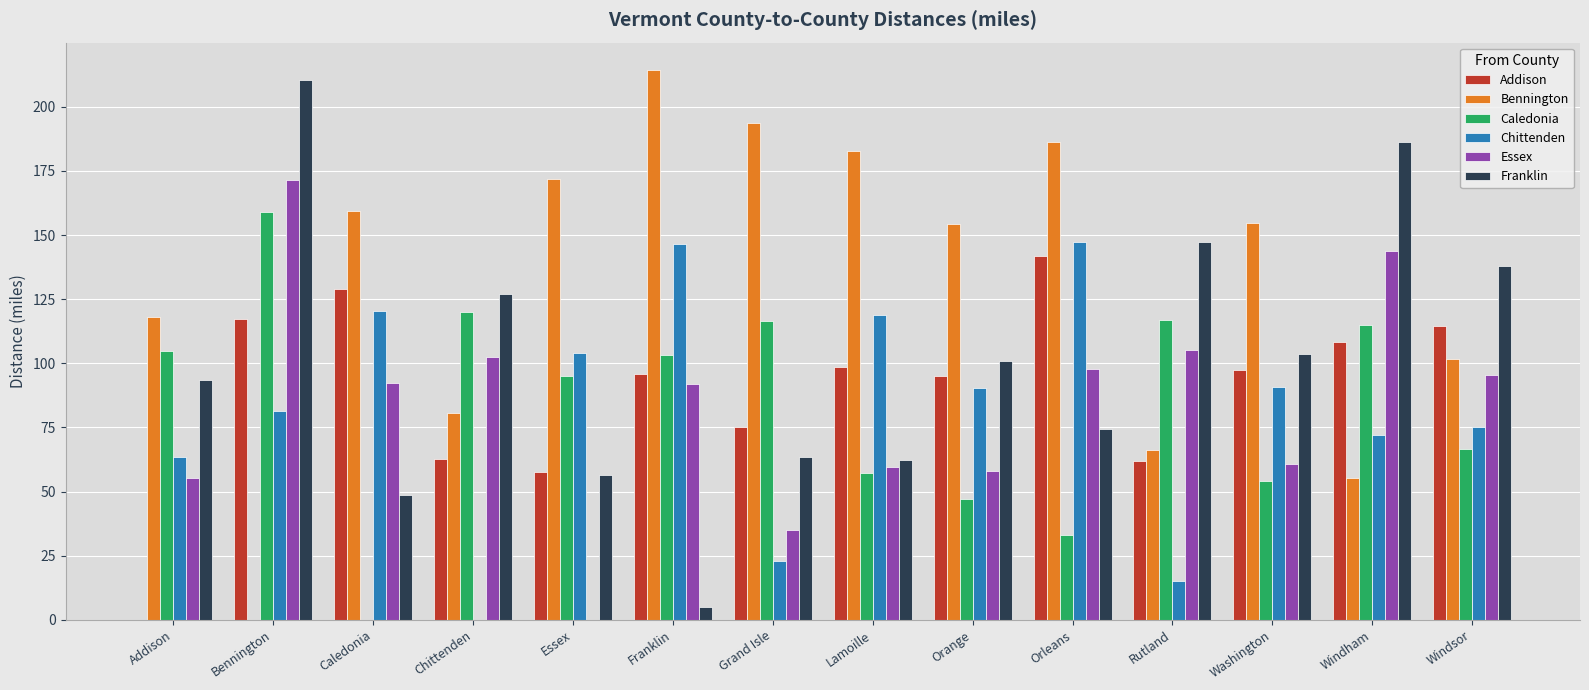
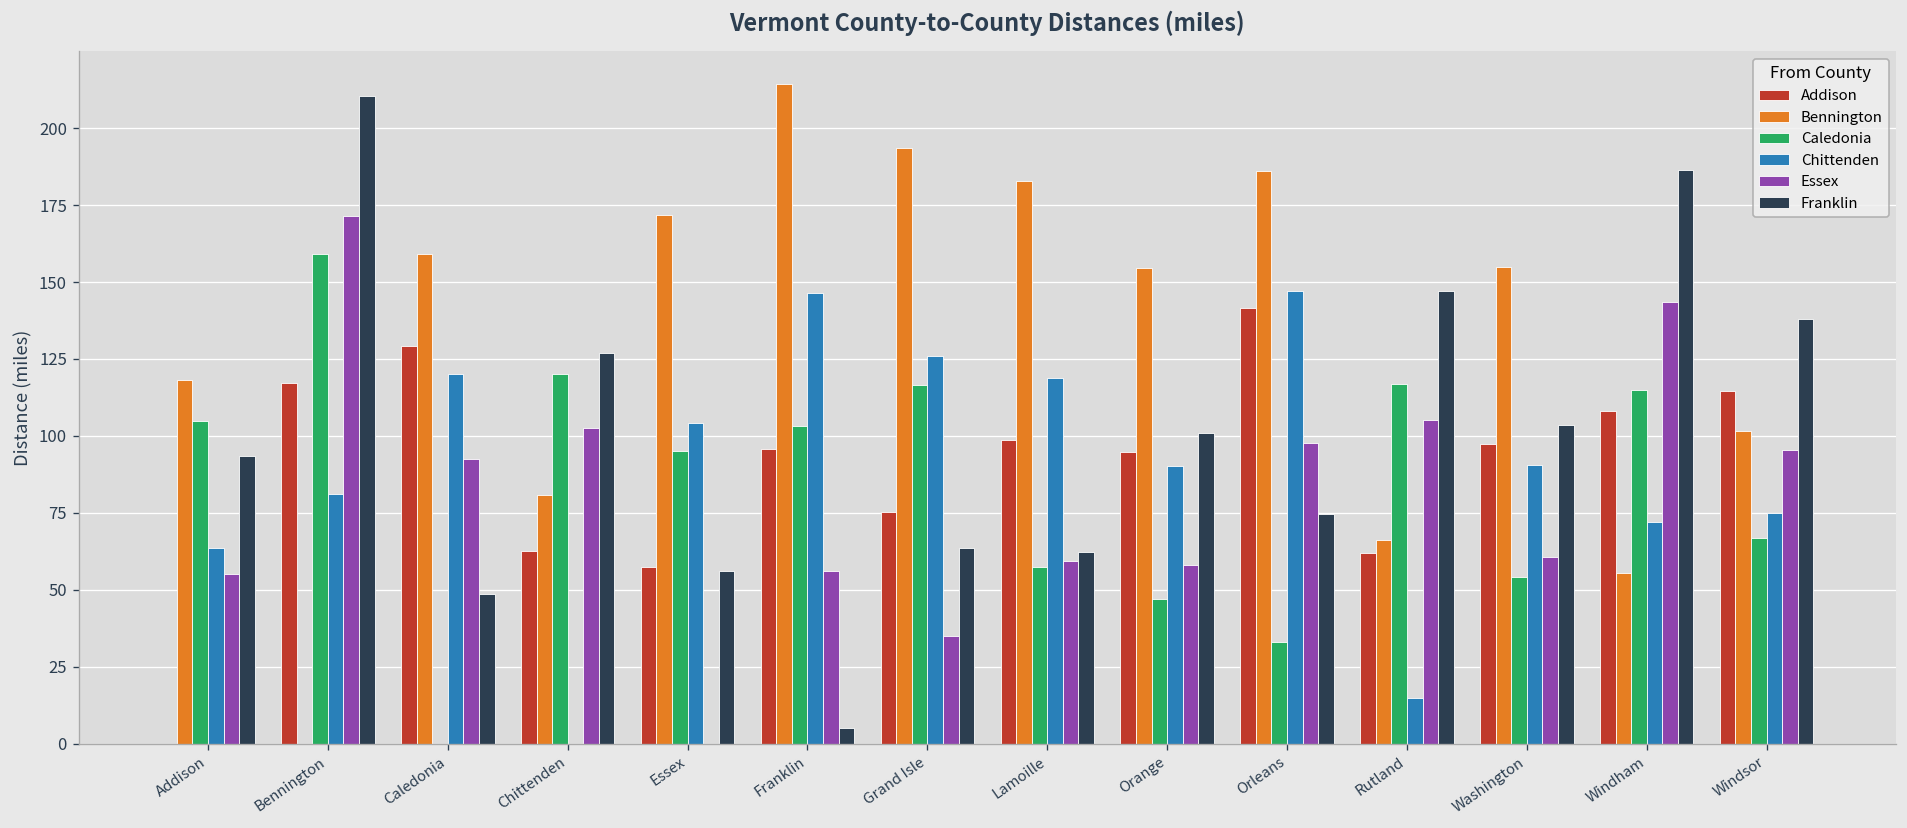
  {
    "Addison": {
      "Addison": 0,
      "Bennington": 117,
      "Caledonia": 129,
      "Chittenden": 63,
      "Essex": 58,
      "Franklin": 96,
      "Grand Isle": 75,
      "Lamoille": 99,
      "Orange": 95,
      "Orleans": 142,
      "Rutland": 62,
      "Washington": 97,
      "Windham": 108,
      "Windsor": 115
    },
    "Bennington": {
      "Addison": 118,
      "Bennington": 0,
      "Caledonia": 159,
      "Chittenden": 81,
      "Essex": 172,
      "Franklin": 214,
      "Grand Isle": 194,
      "Lamoille": 183,
      "Orange": 154,
      "Orleans": 186,
      "Rutland": 66,
      "Washington": 155,
      "Windham": 55,
      "Windsor": 101
    },
    "Caledonia": {
      "Addison": 105,
      "Bennington": 159,
      "Caledonia": 0,
      "Chittenden": 120,
      "Essex": 95,
      "Franklin": 103,
      "Grand Isle": 117,
      "Lamoille": 57,
      "Orange": 47,
      "Orleans": 33,
      "Rutland": 117,
      "Washington": 54,
      "Windham": 115,
      "Windsor": 67
    },
    "Chittenden": {
      "Addison": 63,
      "Bennington": 81,
      "Caledonia": 120,
      "Chittenden": 0,
      "Essex": 104,
      "Franklin": 147,
-     "Grand Isle": 23,
+     "Grand Isle": 126,
      "Lamoille": 119,
      "Orange": 90,
      "Orleans": 147,
      "Rutland": 15,
      "Washington": 91,
      "Windham": 72,
      "Windsor": 75
    },
    "Essex": {
      "Addison": 55,
      "Bennington": 172,
      "Caledonia": 92,
      "Chittenden": 103,
      "Essex": 0,
-     "Franklin": 92,
+     "Franklin": 56,
      "Grand Isle": 35,
      "Lamoille": 59,
      "Orange": 58,
      "Orleans": 98,
      "Rutland": 105,
      "Washington": 61,
      "Windham": 144,
      "Windsor": 95
    },
    "Franklin": {
      "Addison": 93,
      "Bennington": 210,
      "Caledonia": 49,
      "Chittenden": 127,
      "Essex": 56,
      "Franklin": 5,
      "Grand Isle": 64,
      "Lamoille": 62,
      "Orange": 101,
      "Orleans": 75,
      "Rutland": 147,
      "Washington": 103,
      "Windham": 186,
      "Windsor": 138
    }
  }
